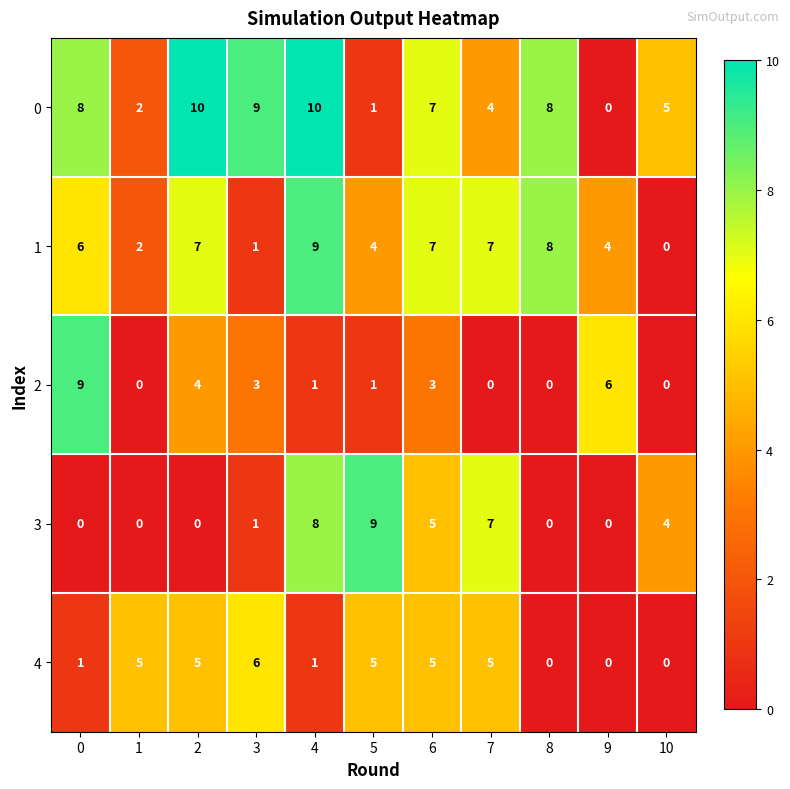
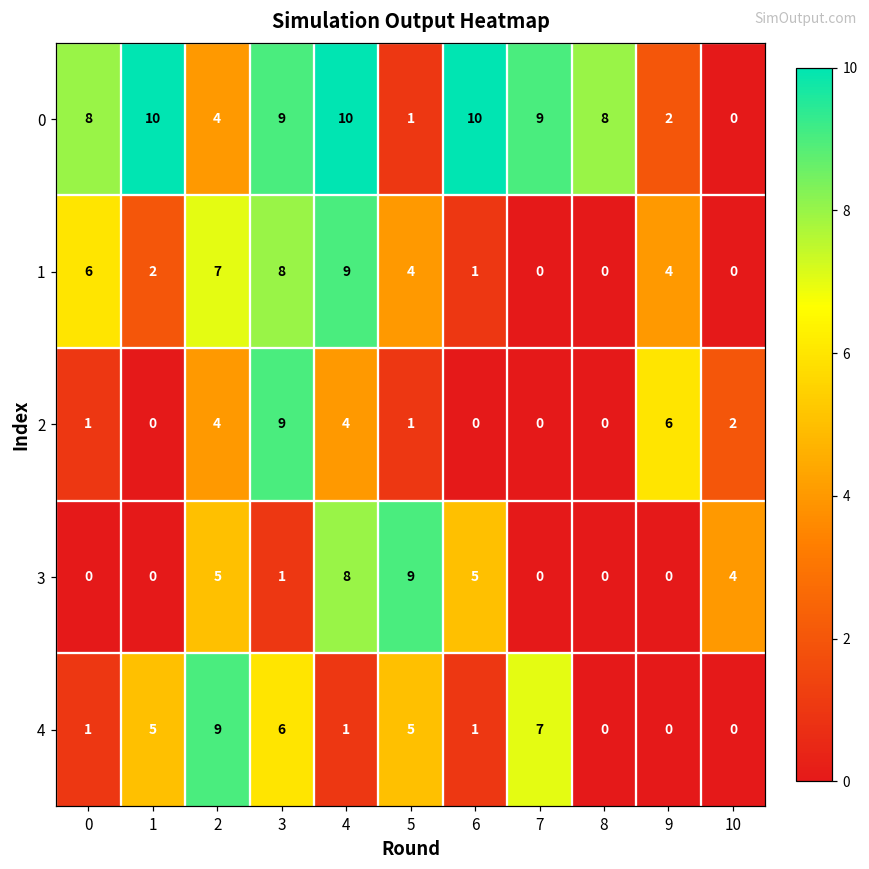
  {
    "0": {
      "0": 8,
-     "1": 2,
-     "2": 10,
+     "1": 10,
+     "2": 4,
      "3": 9,
      "4": 10,
      "5": 1,
-     "6": 7,
-     "7": 4,
+     "6": 10,
+     "7": 9,
      "8": 8,
-     "9": 0,
-     "10": 5
+     "9": 2,
+     "10": 0
    },
    "1": {
      "0": 6,
      "1": 2,
      "2": 7,
-     "3": 1,
+     "3": 8,
      "4": 9,
      "5": 4,
-     "6": 7,
-     "7": 7,
-     "8": 8,
+     "6": 1,
+     "7": 0,
+     "8": 0,
      "9": 4,
      "10": 0
    },
    "2": {
-     "0": 9,
+     "0": 1,
      "1": 0,
      "2": 4,
-     "3": 3,
-     "4": 1,
+     "3": 9,
+     "4": 4,
      "5": 1,
-     "6": 3,
+     "6": 0,
      "7": 0,
      "8": 0,
      "9": 6,
-     "10": 0
+     "10": 2
    },
    "3": {
      "0": 0,
      "1": 0,
-     "2": 0,
+     "2": 5,
      "3": 1,
      "4": 8,
      "5": 9,
      "6": 5,
-     "7": 7,
+     "7": 0,
      "8": 0,
      "9": 0,
      "10": 4
    },
    "4": {
      "0": 1,
      "1": 5,
-     "2": 5,
+     "2": 9,
      "3": 6,
      "4": 1,
      "5": 5,
-     "6": 5,
-     "7": 5,
+     "6": 1,
+     "7": 7,
      "8": 0,
      "9": 0,
      "10": 0
    }
  }
